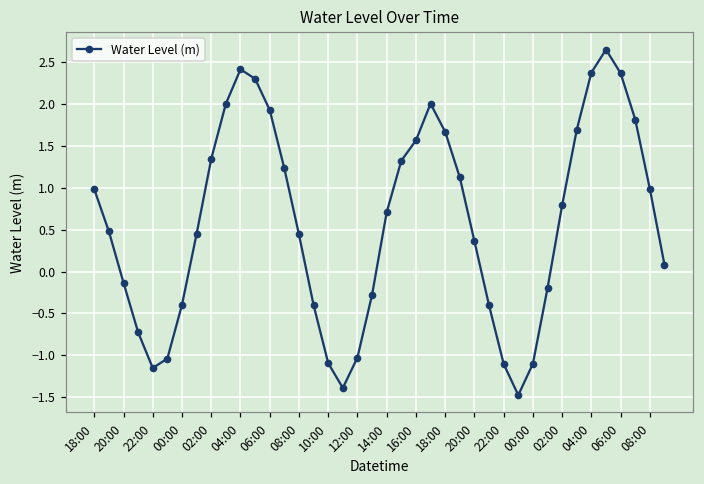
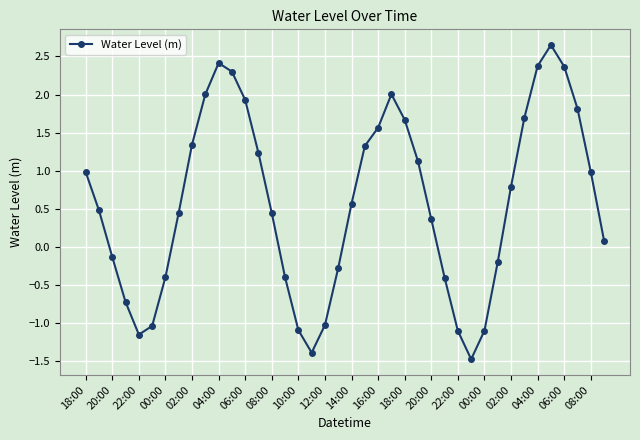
  {
    "10:00": -1.1,
    "12:00": -1.0,
-   "14:00": 0.7,
+   "14:00": 0.6,
    "16:00": 1.6
  }
